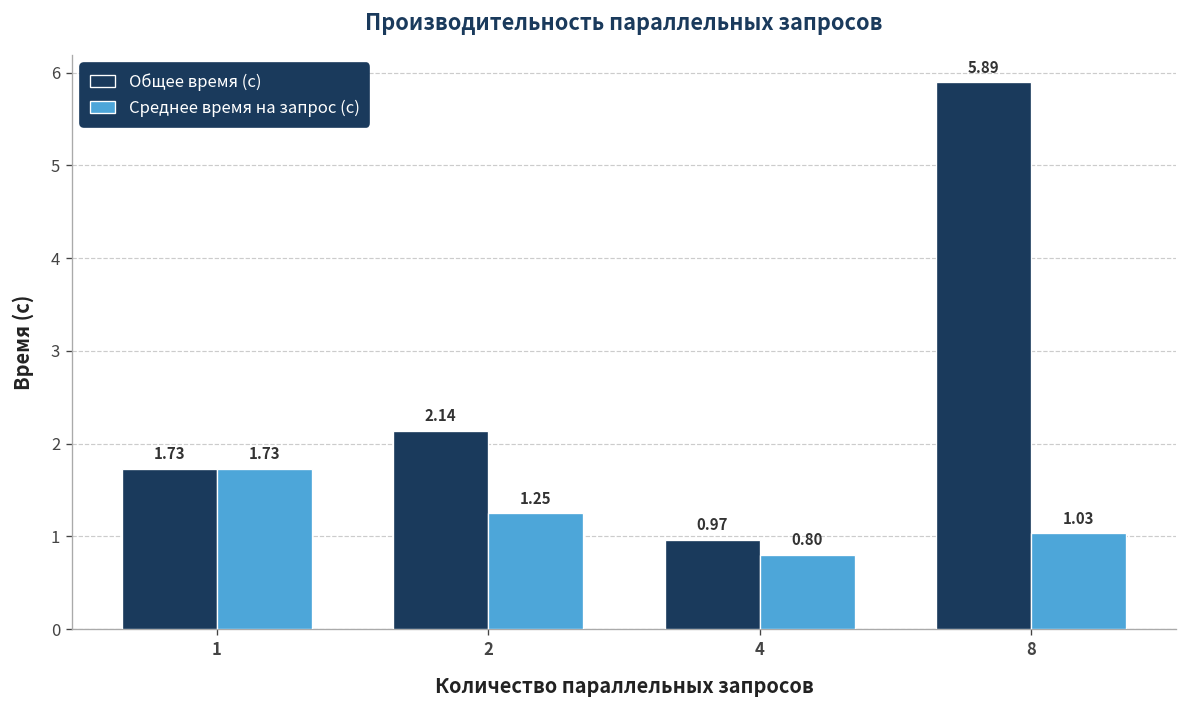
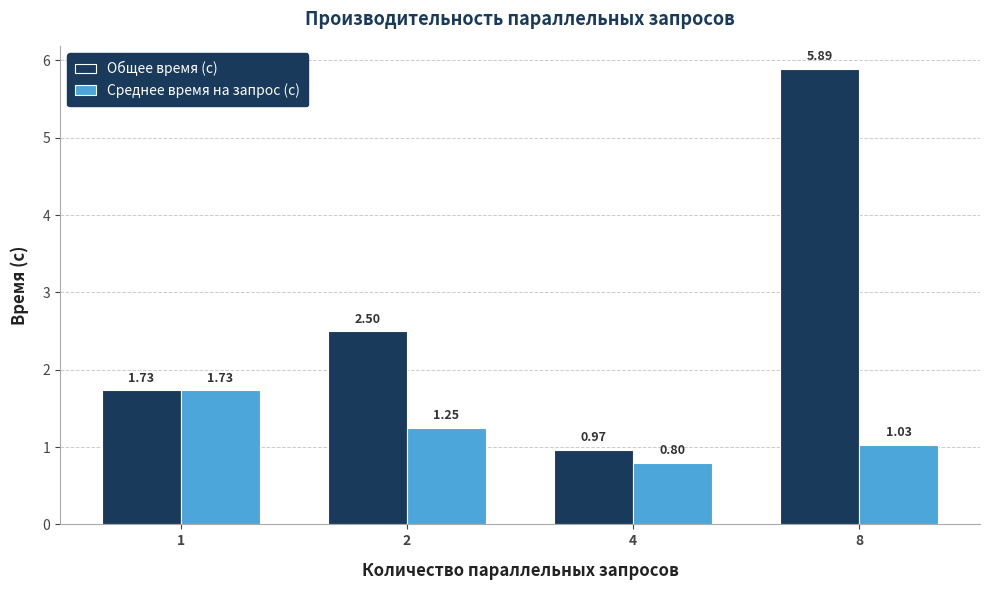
  {
    "Общее время (с)": {
      "1": 1.73,
-     "2": 2.14,
+     "2": 2.50,
      "4": 0.97,
      "8": 5.89
    },
    "Среднее время на запрос (с)": {
      "1": 1.73,
      "2": 1.25,
      "4": 0.80,
      "8": 1.03
    }
  }
